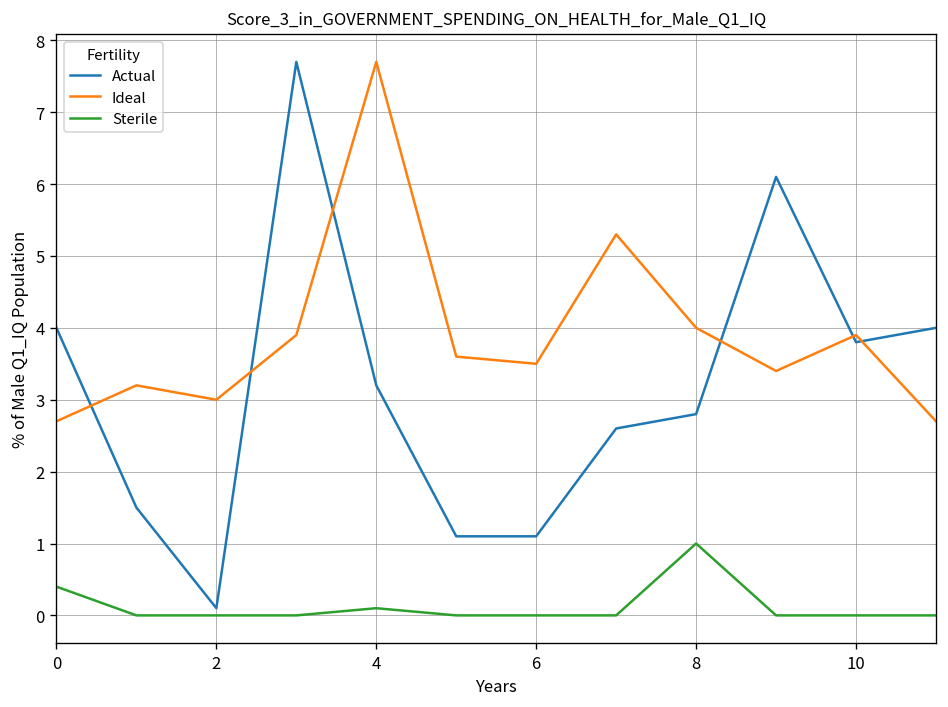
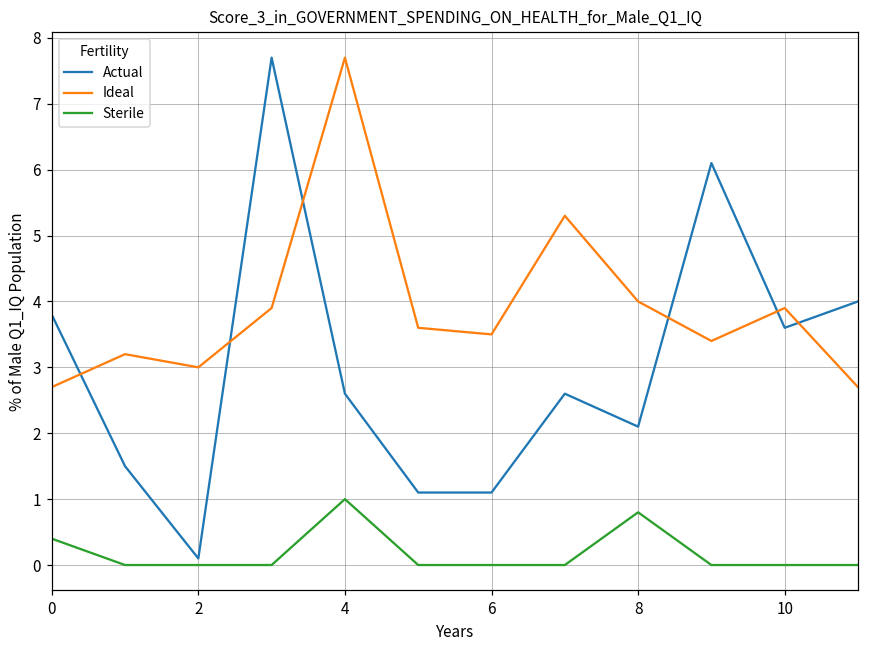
  {
    "Actual": {
-     "0": 4.0,
+     "0": 3.8,
      "2": 0.1,
-     "4": 3.2,
+     "4": 2.6,
      "6": 1.1,
-     "8": 2.8,
-     "10": 3.8
+     "8": 2.1,
+     "10": 3.6
    },
    "Ideal": {
      "0": 2.7,
      "2": 3.0,
      "4": 7.7,
      "6": 3.5,
      "8": 4.0,
      "10": 3.9
    },
    "Sterile": {
      "0": 0.4,
      "2": 0.0,
-     "4": 0.1,
+     "4": 1.0,
      "6": 0.0,
-     "8": 1.0,
+     "8": 0.8,
      "10": 0.0
    }
  }
